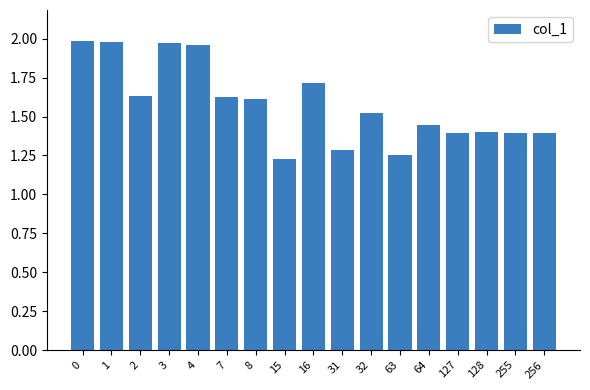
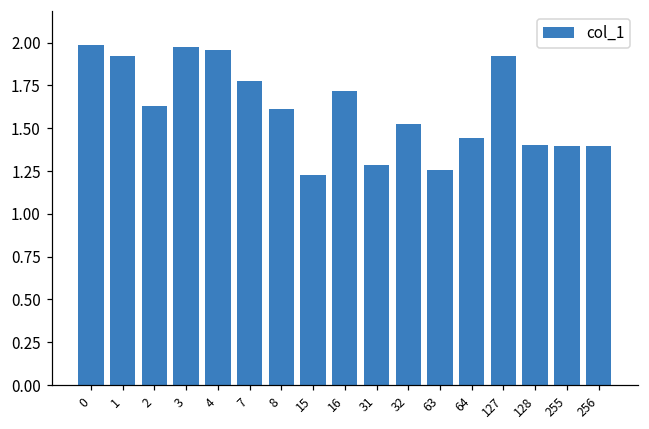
  {
    "0": 1.99,
-   "1": 1.98,
+   "1": 1.92,
    "2": 1.63,
    "3": 1.97,
    "4": 1.96,
-   "7": 1.63,
+   "7": 1.78,
    "8": 1.61,
    "15": 1.23,
    "16": 1.72,
    "31": 1.29,
    "32": 1.53,
    "63": 1.26,
    "64": 1.44,
-   "127": 1.39,
+   "127": 1.92,
    "128": 1.40,
    "255": 1.40,
    "256": 1.40
  }
